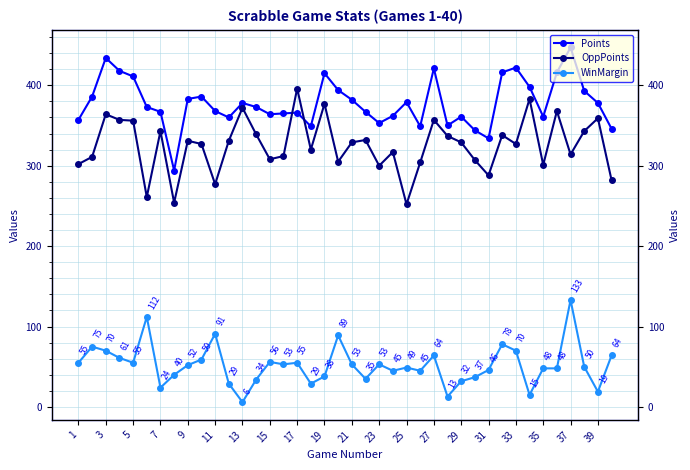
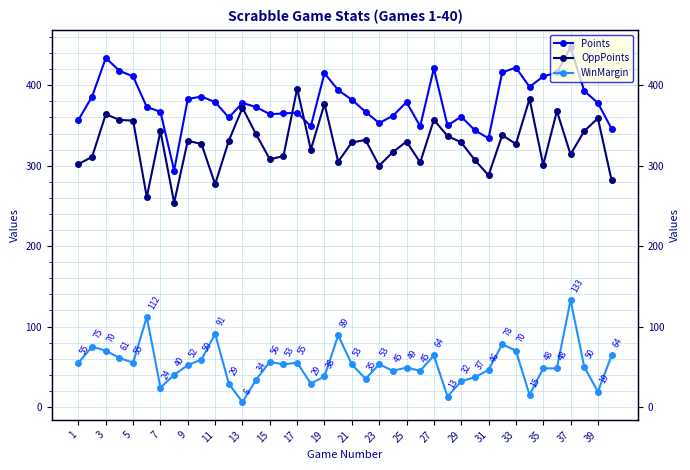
  {
    "Points": {
      "1": 360,
      "3": 430,
      "5": 410,
      "7": 370,
      "9": 380,
-     "11": 370,
+     "11": 380,
      "13": 380,
      "15": 360,
      "17": 370,
      "19": 420,
      "21": 380,
      "23": 350,
      "25": 380,
      "27": 420,
      "29": 360,
      "31": 330,
      "33": 420,
-     "35": 360,
+     "35": 410,
      "39": 380
    },
    "OppPoints": {
      "1": 300,
      "3": 360,
      "5": 360,
      "7": 340,
      "9": 330,
      "11": 280,
      "13": 370,
      "15": 310,
      "17": 400,
      "19": 380,
      "21": 330,
      "23": 300,
-     "25": 250,
+     "25": 330,
      "27": 360,
      "29": 330,
      "31": 290,
      "33": 330,
      "35": 300,
      "37": 310,
      "39": 360
    },
    "WinMargin": {
      "3": 70,
      "5": 55,
      "11": 91,
      "13": 6,
      "15": 56,
      "17": 55,
      "19": 38,
      "21": 53,
      "23": 53,
      "25": 49,
      "27": 64,
      "29": 32,
      "31": 46,
      "33": 70,
      "35": 48,
      "37": 133,
      "39": 19
    }
  }
